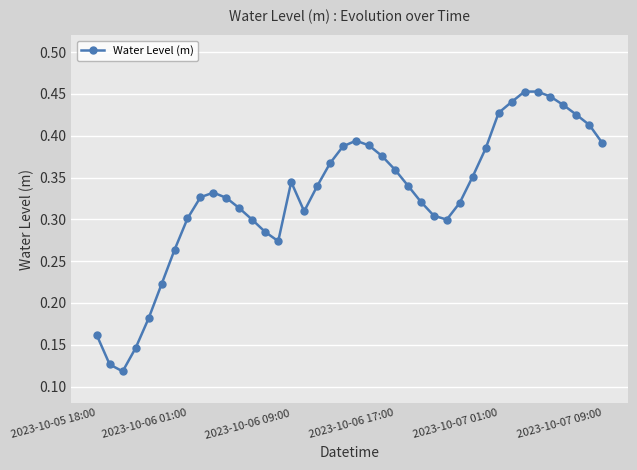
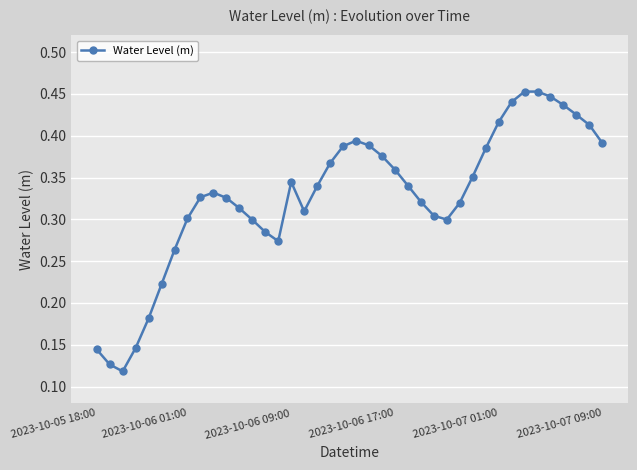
  {
-   "2023-10-05 18:00": 0.16,
+   "2023-10-05 18:00": 0.14,
    "2023-10-06 01:00": 0.30,
    "2023-10-06 09:00": 0.34,
    "2023-10-06 17:00": 0.36,
-   "2023-10-07 01:00": 0.43,
+   "2023-10-07 01:00": 0.42,
    "2023-10-07 09:00": 0.39
  }
